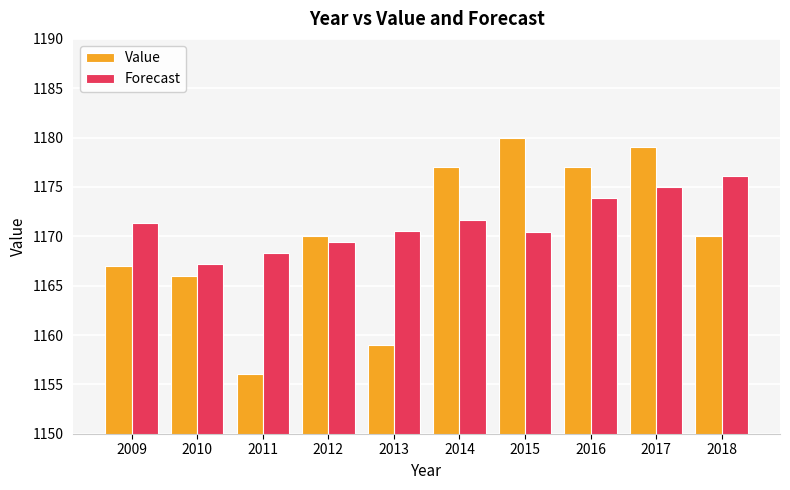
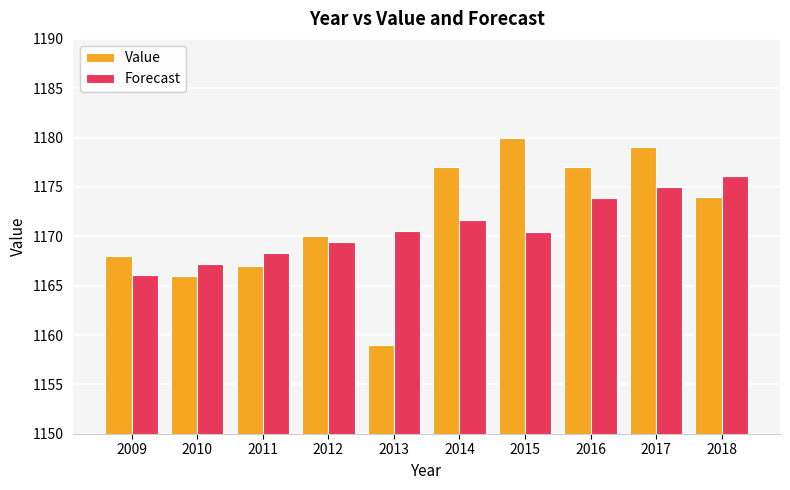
  {
    "Value": {
-     "2009": 1167,
+     "2009": 1168,
      "2010": 1166,
-     "2011": 1156,
+     "2011": 1167,
      "2012": 1170,
      "2013": 1159,
      "2014": 1177,
      "2015": 1180,
      "2016": 1177,
      "2017": 1179,
-     "2018": 1170
+     "2018": 1174
    },
    "Forecast": {
-     "2009": 1171,
+     "2009": 1166,
      "2010": 1167,
      "2011": 1168,
      "2012": 1169,
      "2013": 1171,
      "2014": 1172,
      "2015": 1170,
      "2016": 1174,
      "2017": 1175,
      "2018": 1176
    }
  }
